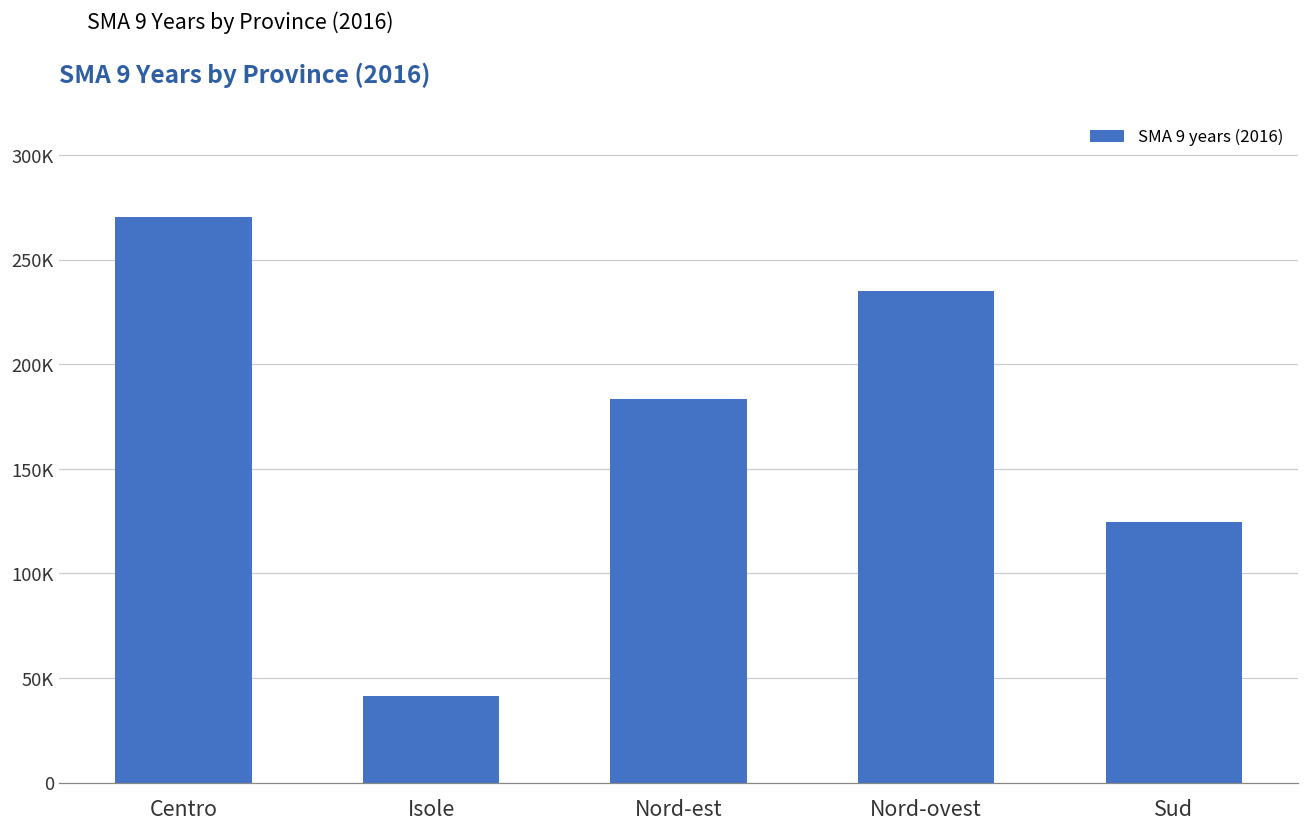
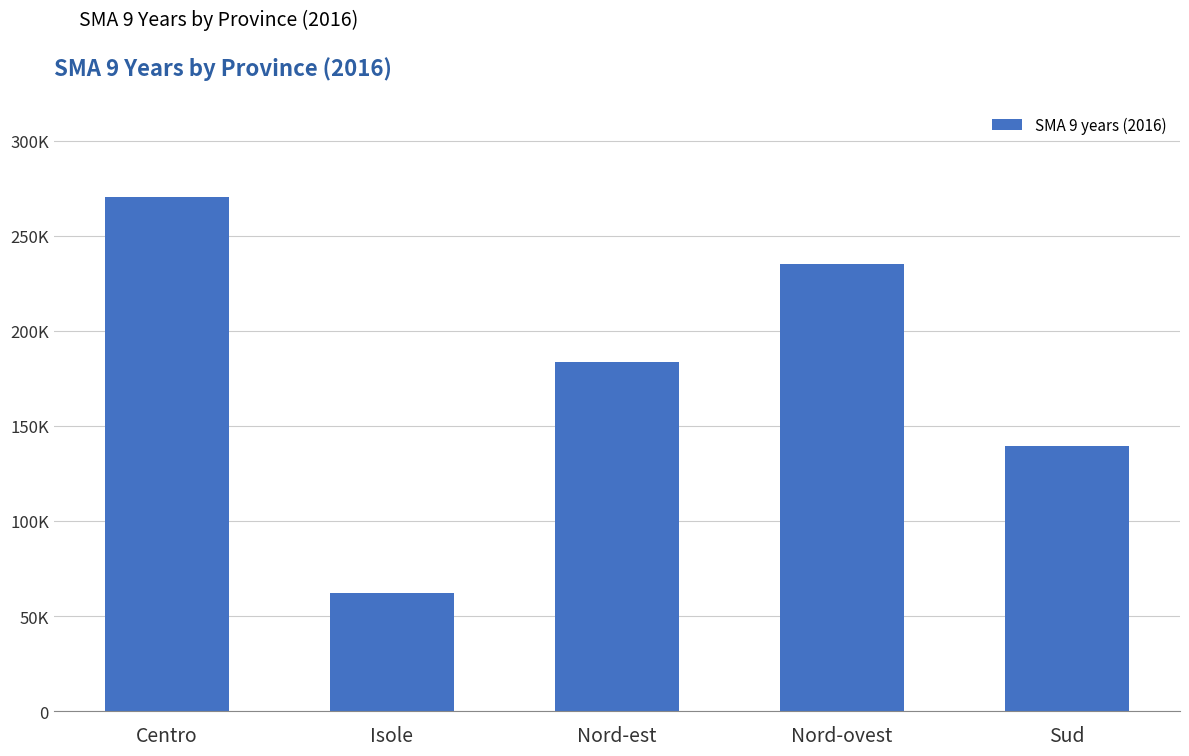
  {
    "Centro": 271000,
-   "Isole": 41000,
+   "Isole": 62000,
    "Nord-est": 183000,
    "Nord-ovest": 235000,
-   "Sud": 124000
+   "Sud": 140000
  }
